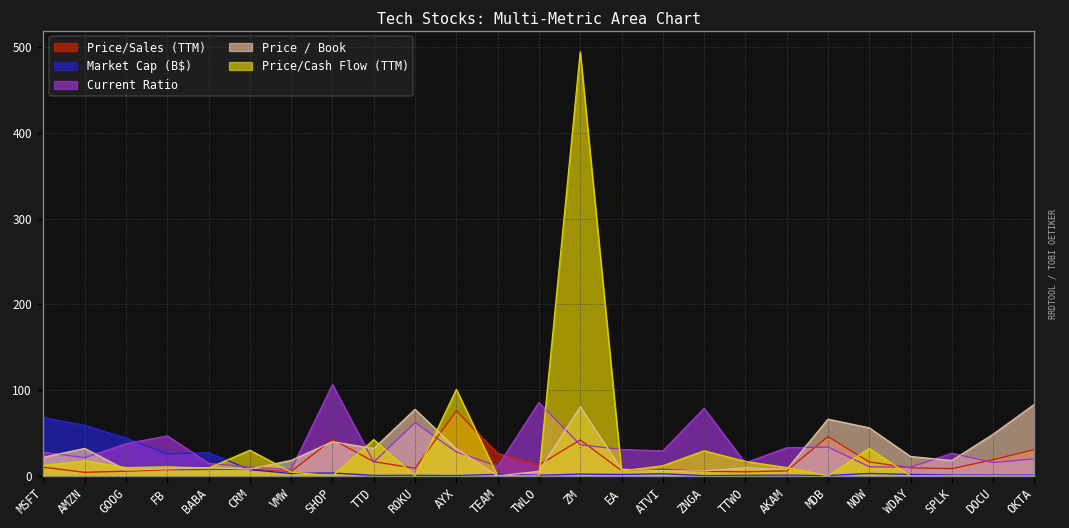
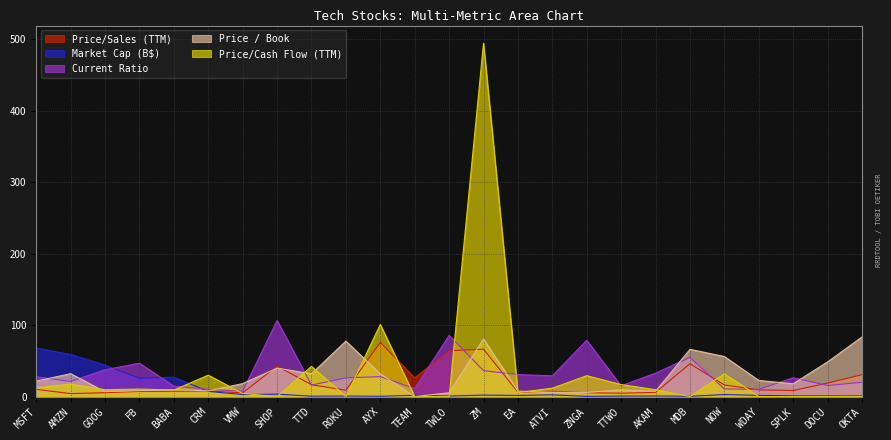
  {
    "Price/Sales (TTM)": {
      "AMZN": 0,
      "ROKU": 10,
      "AYX": 80,
      "TEAM": 30,
-     "TWLO": 10,
-     "ZM": 40,
+     "TWLO": 60,
+     "ZM": 70,
      "TTWO": 0,
      "MDB": 50,
      "NOW": 20,
      "SPLK": 10,
      "OKTA": 30
    },
    "Market Cap (B$)": {
      "MSFT": 70,
      "AMZN": 60,
      "GOOG": 40,
      "FB": 30,
      "BABA": 30,
      "TTD": 0,
      "AYX": 0,
      "ZM": 0,
      "EA": 0,
      "ZNGA": 0,
      "TTWO": 0,
      "AKAM": 0,
      "NOW": 0
    },
    "Current Ratio": {
      "MSFT": 30,
      "AMZN": 20,
      "GOOG": 40,
      "FB": 50,
      "BABA": 10,
      "SHOP": 110,
-     "ROKU": 60,
+     "ROKU": 30,
      "AYX": 30,
      "TEAM": 10,
      "TWLO": 90,
      "ZM": 40,
      "EA": 30,
      "ATVI": 30,
      "ZNGA": 80,
      "AKAM": 30,
-     "MDB": 30,
+     "MDB": 50,
      "NOW": 10,
      "SPLK": 30,
      "OKTA": 20
    },
    "Price / Book": {
      "MSFT": 20,
      "AMZN": 30,
      "VMW": 20,
      "TTD": 30,
      "ROKU": 80,
      "AYX": 30,
      "TWLO": 10,
      "ZM": 80,
      "TTWO": 10,
      "MDB": 70,
      "NOW": 60,
      "WDAY": 20,
      "SPLK": 20,
      "DOCU": 50,
      "OKTA": 80
    },
    "Price/Cash Flow (TTM)": {
      "AMZN": 20,
      "CRM": 30,
      "TTD": 40,
      "AYX": 100,
      "ZM": 490,
      "ATVI": 10,
      "ZNGA": 30,
      "NOW": 30
    }
  }
